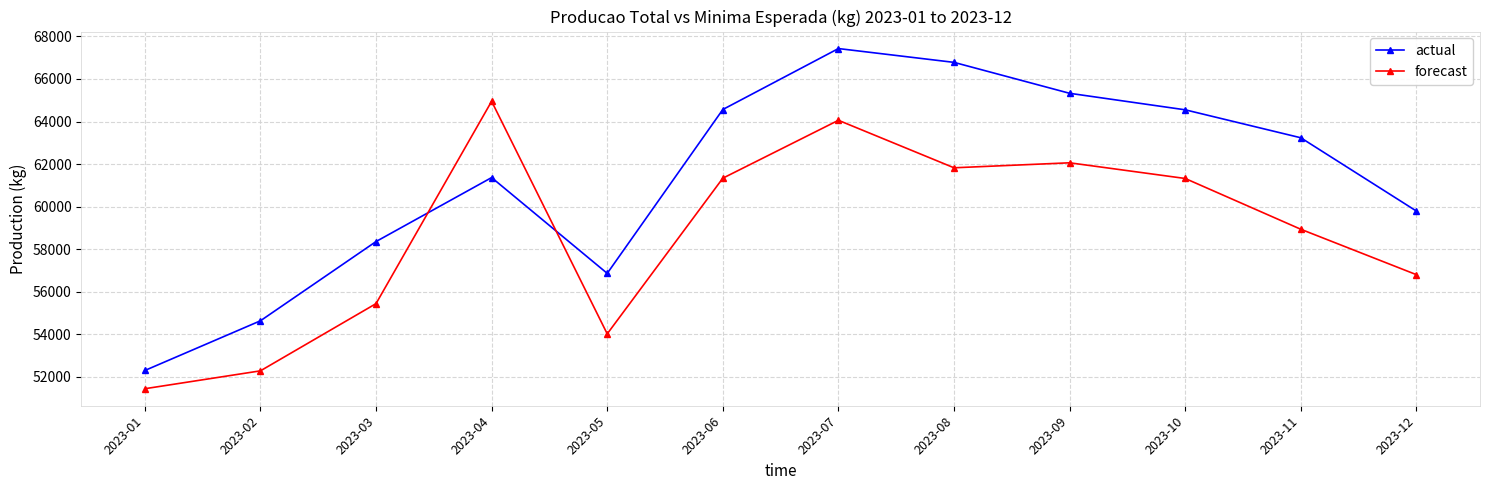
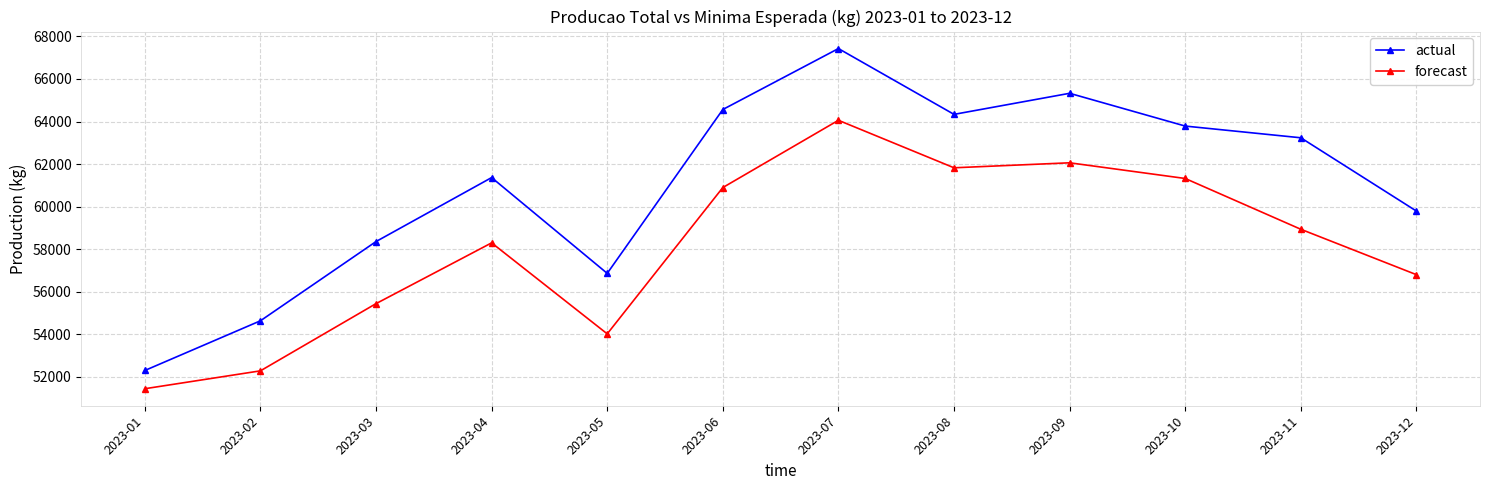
  {
    "actual": {
      "2023-01": 52300,
      "2023-02": 54600,
      "2023-03": 58400,
      "2023-04": 61400,
      "2023-05": 56900,
      "2023-06": 64600,
      "2023-07": 67400,
-     "2023-08": 66800,
+     "2023-08": 64300,
      "2023-09": 65300,
-     "2023-10": 64600,
+     "2023-10": 63800,
      "2023-11": 63200,
      "2023-12": 59800
    },
    "forecast": {
      "2023-01": 51400,
      "2023-02": 52300,
      "2023-03": 55400,
-     "2023-04": 65000,
+     "2023-04": 58300,
      "2023-05": 54000,
-     "2023-06": 61300,
+     "2023-06": 60900,
      "2023-07": 64100,
      "2023-08": 61800,
      "2023-09": 62100,
      "2023-10": 61300,
      "2023-11": 58900,
      "2023-12": 56800
    }
  }
